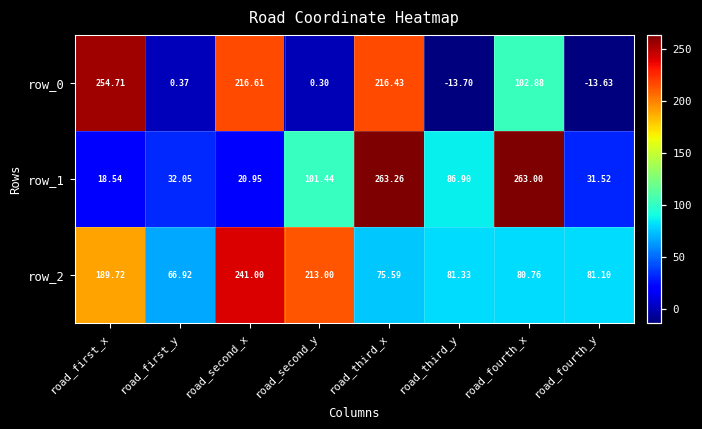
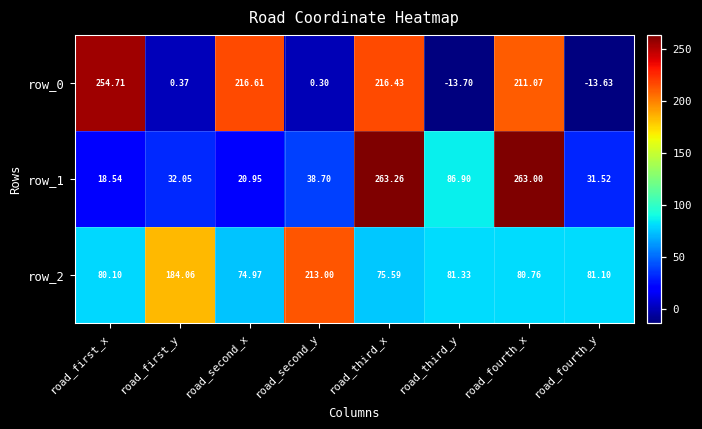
  {
    "row_0": {
      "road_first_x": 254.71,
      "road_first_y": 0.37,
      "road_second_x": 216.61,
      "road_second_y": 0.30,
      "road_third_x": 216.43,
      "road_third_y": -13.70,
-     "road_fourth_x": 102.88,
+     "road_fourth_x": 211.07,
      "road_fourth_y": -13.63
    },
    "row_1": {
      "road_first_x": 18.54,
      "road_first_y": 32.05,
      "road_second_x": 20.95,
-     "road_second_y": 101.44,
+     "road_second_y": 38.70,
      "road_third_x": 263.26,
      "road_third_y": 86.90,
      "road_fourth_x": 263.00,
      "road_fourth_y": 31.52
    },
    "row_2": {
-     "road_first_x": 189.72,
-     "road_first_y": 66.92,
-     "road_second_x": 241.00,
+     "road_first_x": 80.10,
+     "road_first_y": 184.06,
+     "road_second_x": 74.97,
      "road_second_y": 213.00,
      "road_third_x": 75.59,
      "road_third_y": 81.33,
      "road_fourth_x": 80.76,
      "road_fourth_y": 81.10
    }
  }
